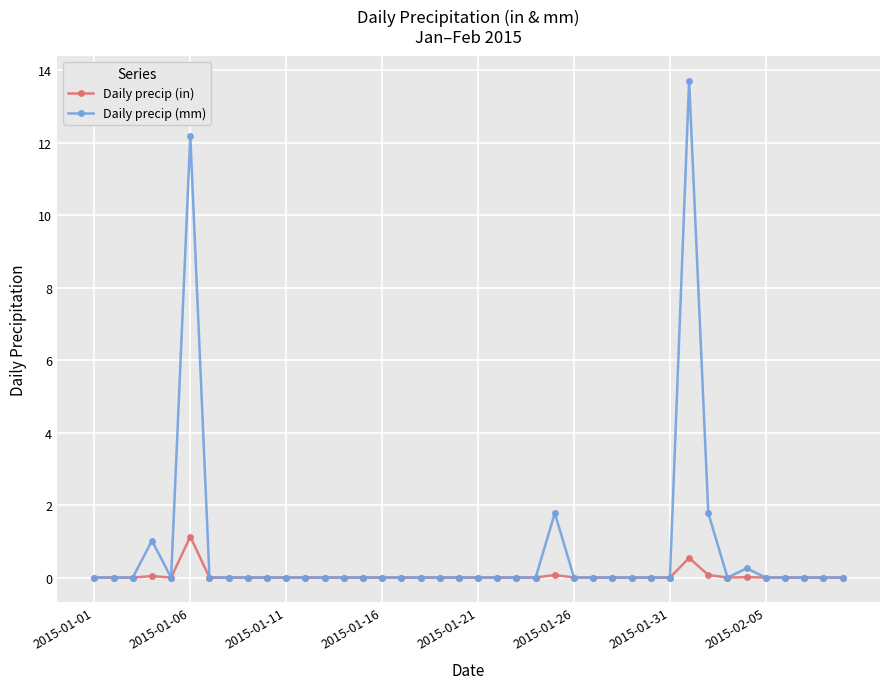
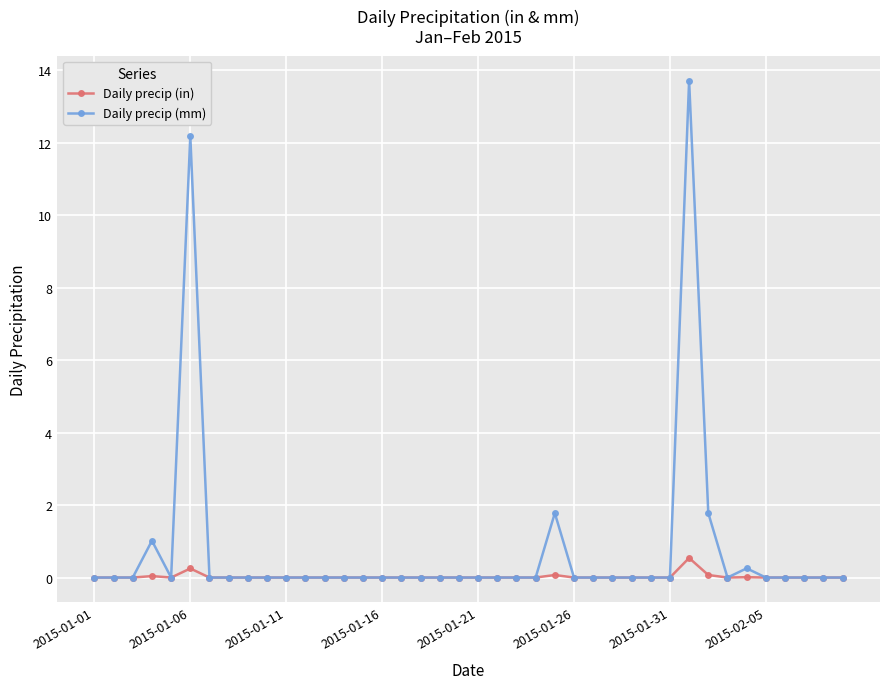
  {
    "Daily precip (in)": {
-     "2015-01-06": 1.1
+     "2015-01-06": 0.3
    },
    "Daily precip (mm)": {
      "2015-01-06": 12.2
    }
  }
